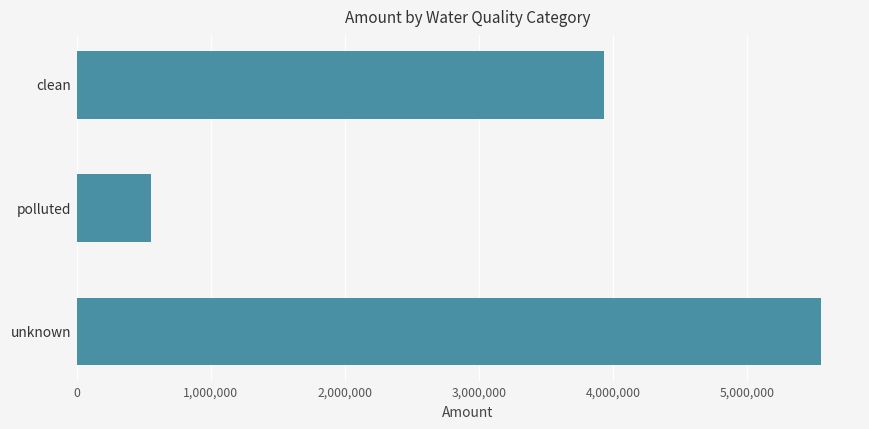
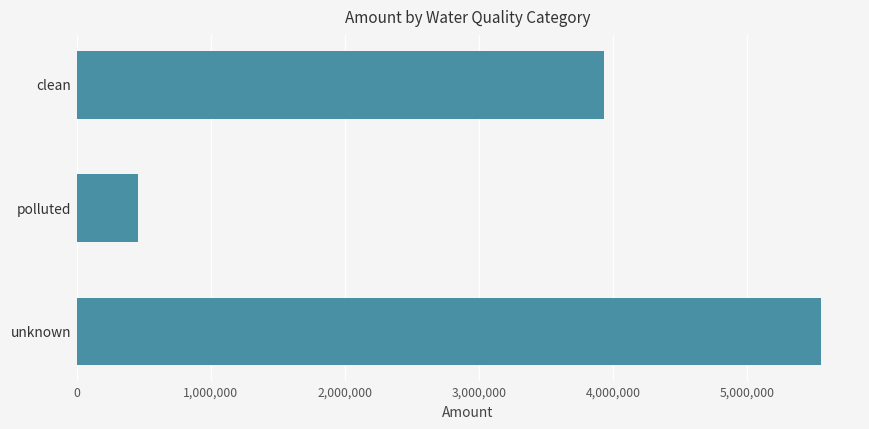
  {
    "clean": "3,940,000",
-   "polluted": "550,000",
+   "polluted": "450,000",
    "unknown": "5,550,000"
  }
